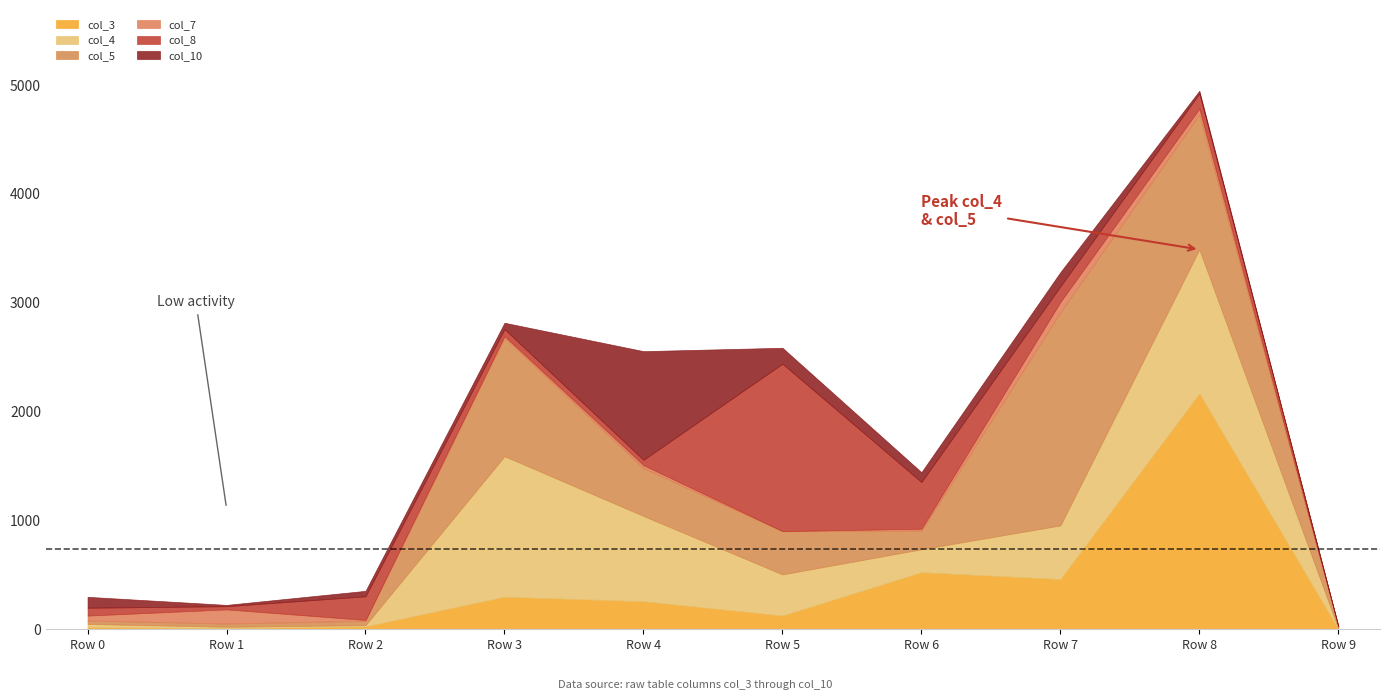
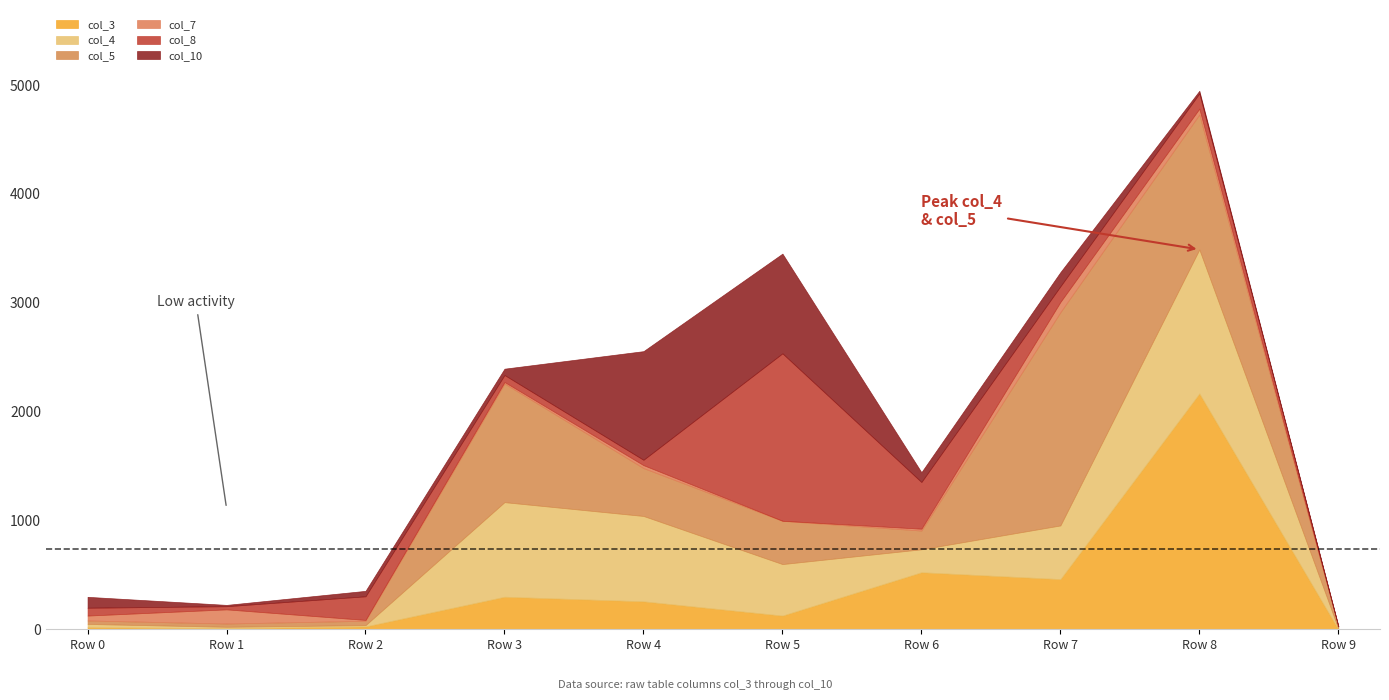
  {
    "col_4": {
      "Row 0": 30,
-     "Row 3": 1290,
+     "Row 3": 870,
      "Row 4": 780,
-     "Row 5": 380,
+     "Row 5": 470,
      "Row 6": 210,
      "Row 7": 490
    },
    "col_8": {
      "Row 0": 70,
      "Row 2": 220,
      "Row 3": 60,
      "Row 4": 50,
      "Row 5": 1540,
      "Row 6": 430,
      "Row 7": 140,
      "Row 8": 140
    },
    "col_10": {
      "Row 0": 100,
      "Row 2": 50,
      "Row 3": 60,
      "Row 4": 1000,
-     "Row 5": 150,
+     "Row 5": 920,
      "Row 6": 90,
      "Row 7": 130,
      "Row 8": 20
    }
  }
